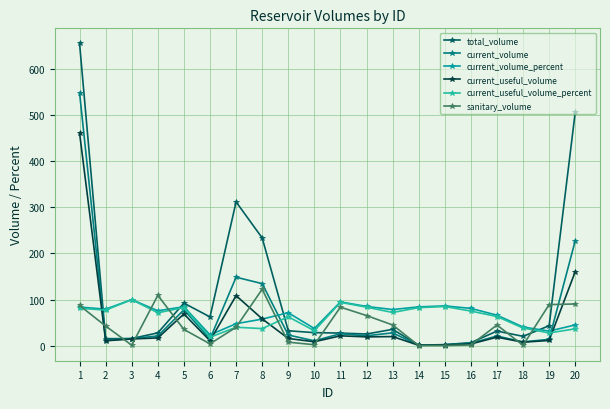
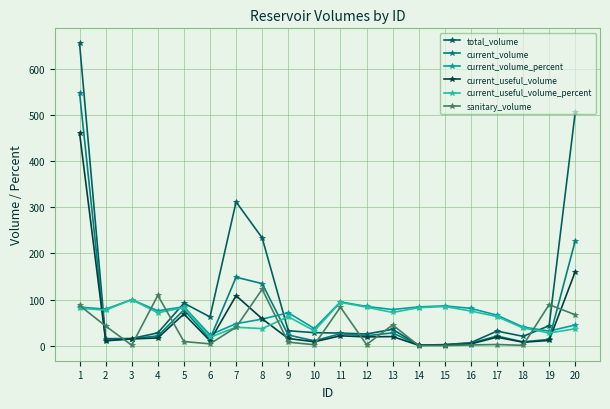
  {
    "sanitary_volume": {
      "2": 40,
      "3": 0,
      "4": 110,
-     "5": 40,
+     "5": 10,
      "6": 0,
      "8": 120,
      "9": 10,
      "10": 0,
      "11": 80,
-     "12": 70,
+     "12": 0,
      "13": 40,
-     "17": 40,
+     "17": 0,
      "18": 0,
      "19": 90,
-     "20": 90
+     "20": 70
    }
  }
